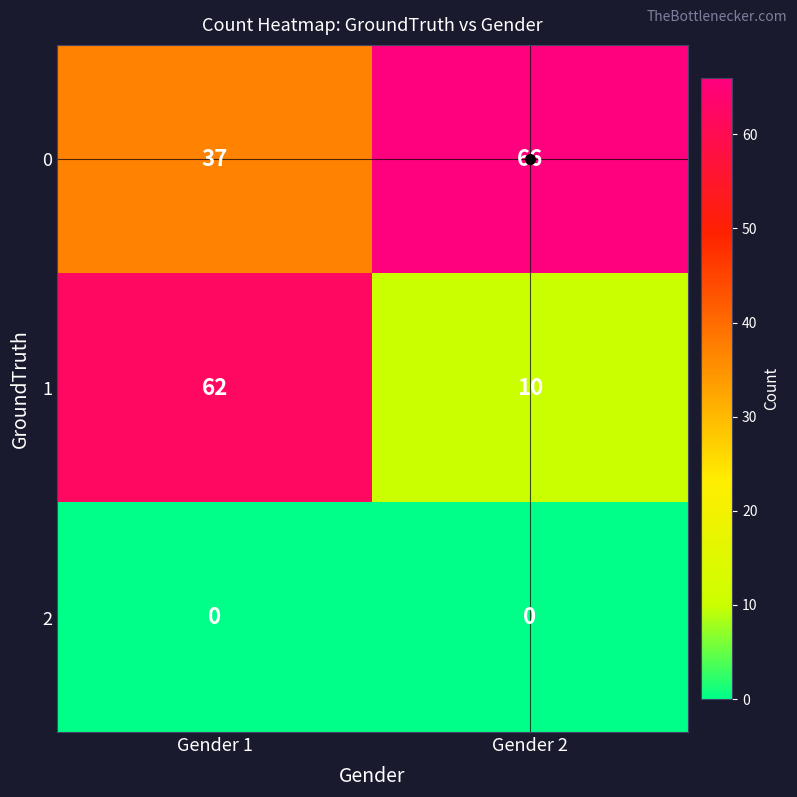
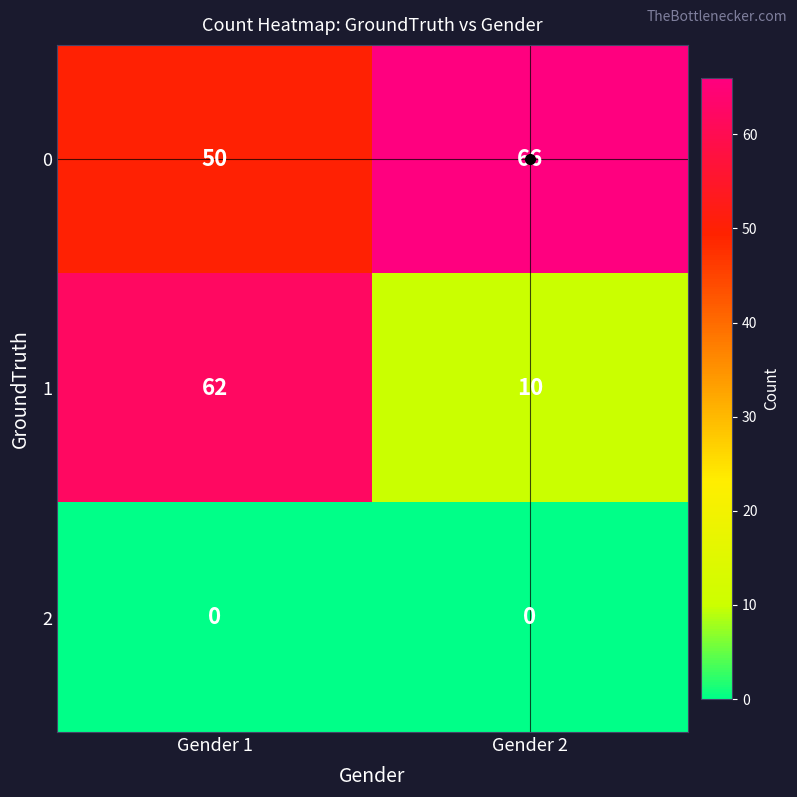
  {
    "0": {
-     "Gender 1": 37
+     "Gender 1": 50
    }
  }
